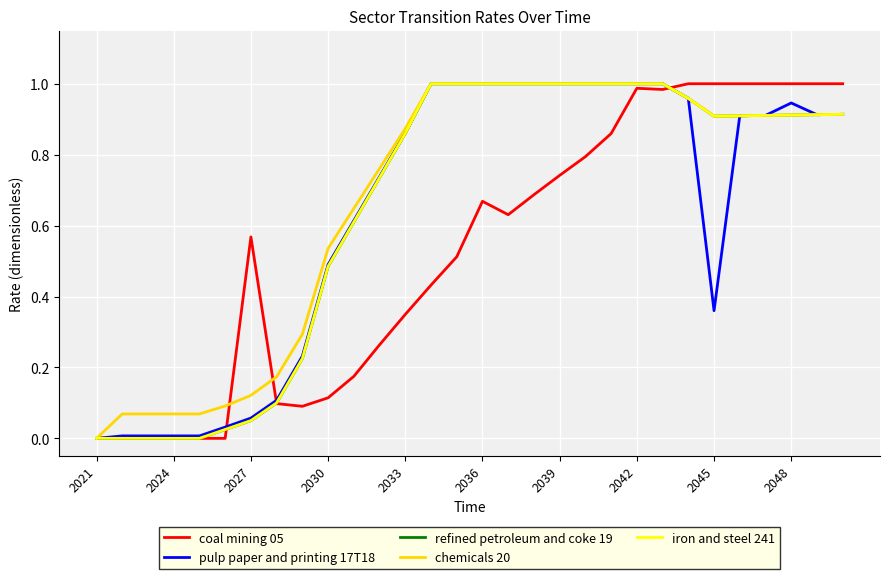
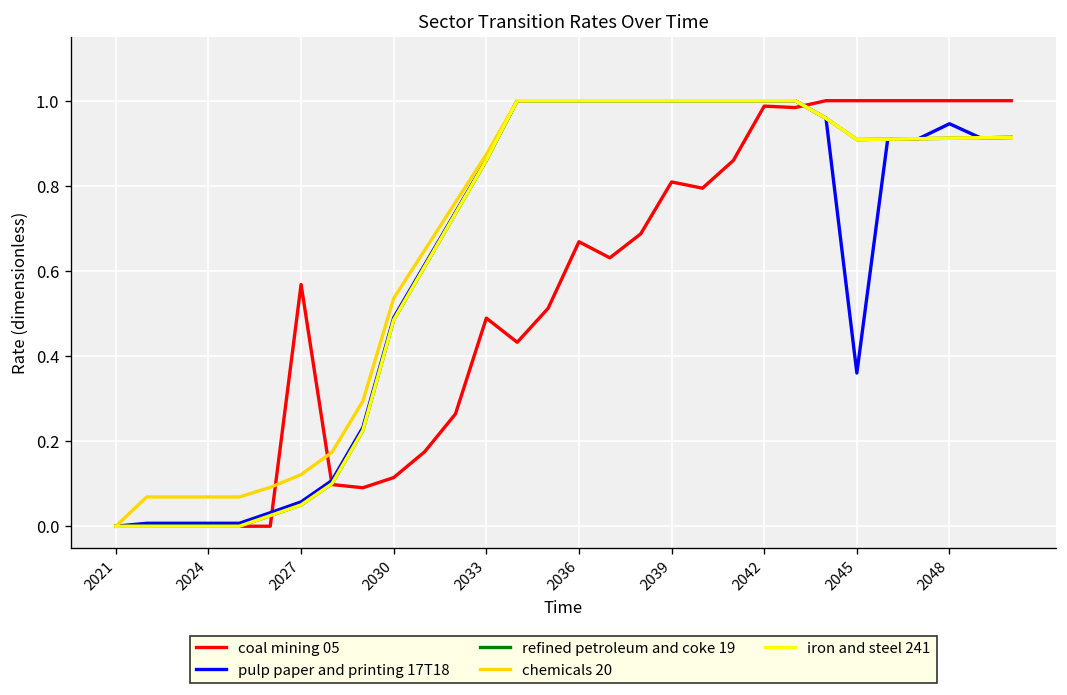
  {
    "coal mining 05": {
      "2027": 0.57,
      "2030": 0.11,
-     "2033": 0.35,
+     "2033": 0.49,
      "2036": 0.67,
-     "2039": 0.74,
+     "2039": 0.81,
      "2042": 0.99,
      "2045": 1.00,
      "2048": 1.00
    },
    "pulp paper and printing 17T18": {
      "2045": 0.36,
      "2048": 0.95
    }
  }
